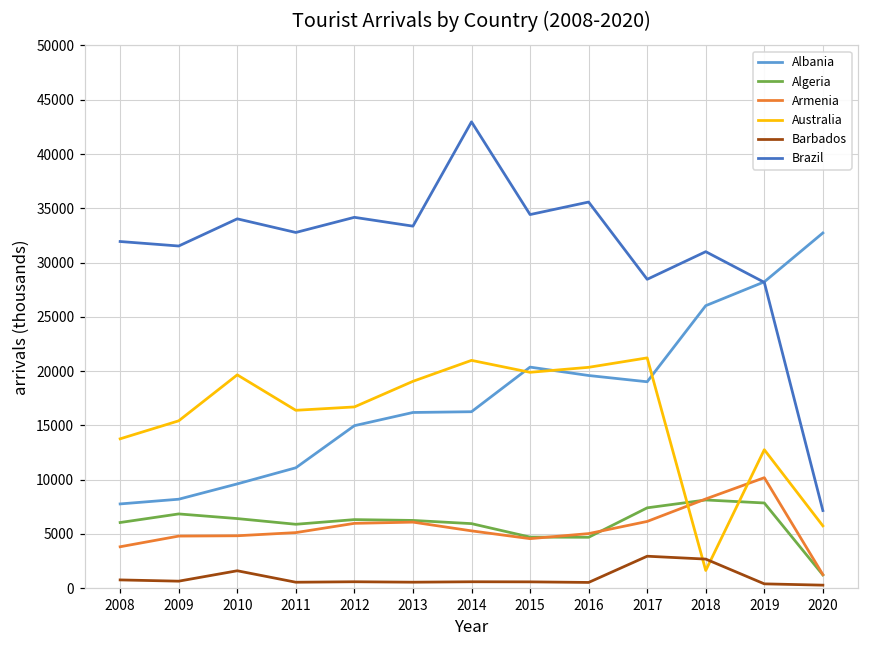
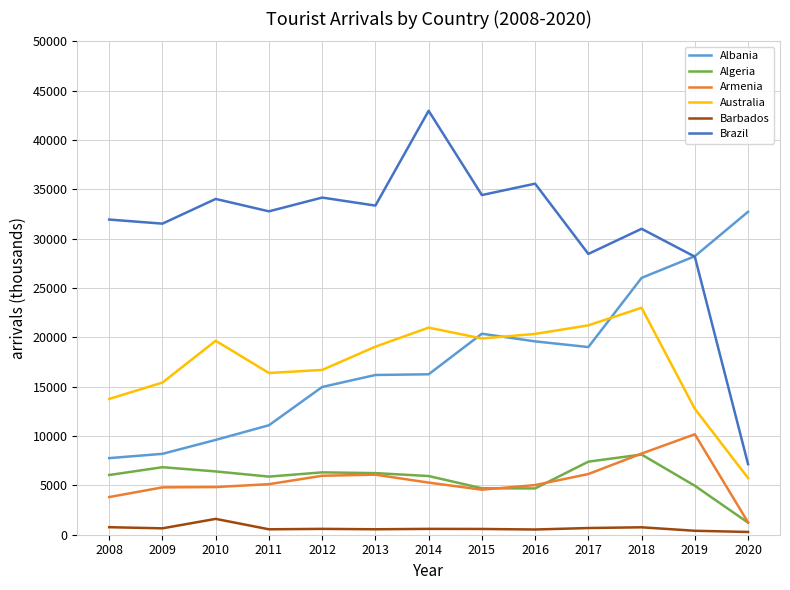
  {
    "Algeria": {
      "2008": 6000,
      "2009": 7000,
      "2010": 6000,
      "2011": 6000,
      "2012": 6000,
      "2014": 6000,
      "2016": 5000,
      "2017": 7000,
-     "2019": 8000
+     "2019": 5000
    },
    "Armenia": {
      "2008": 4000,
      "2009": 5000,
      "2010": 5000,
      "2011": 5000,
      "2012": 6000,
      "2014": 5000,
      "2016": 5000,
      "2017": 6000,
      "2019": 10000
    },
    "Australia": {
      "2008": 14000,
      "2009": 15000,
      "2010": 20000,
      "2011": 16000,
      "2012": 17000,
      "2013": 19000,
      "2014": 21000,
      "2015": 20000,
      "2016": 20000,
      "2017": 21000,
-     "2018": 2000,
+     "2018": 23000,
      "2019": 13000,
      "2020": 6000
    },
    "Barbados": {
      "2008": 1000,
      "2009": 1000,
      "2010": 2000,
      "2011": 1000,
      "2012": 1000,
      "2013": 1000,
      "2014": 1000,
      "2015": 1000,
      "2016": 1000,
-     "2017": 3000,
-     "2018": 3000,
+     "2017": 1000,
+     "2018": 1000,
      "2019": 0,
      "2020": 0
    }
  }
